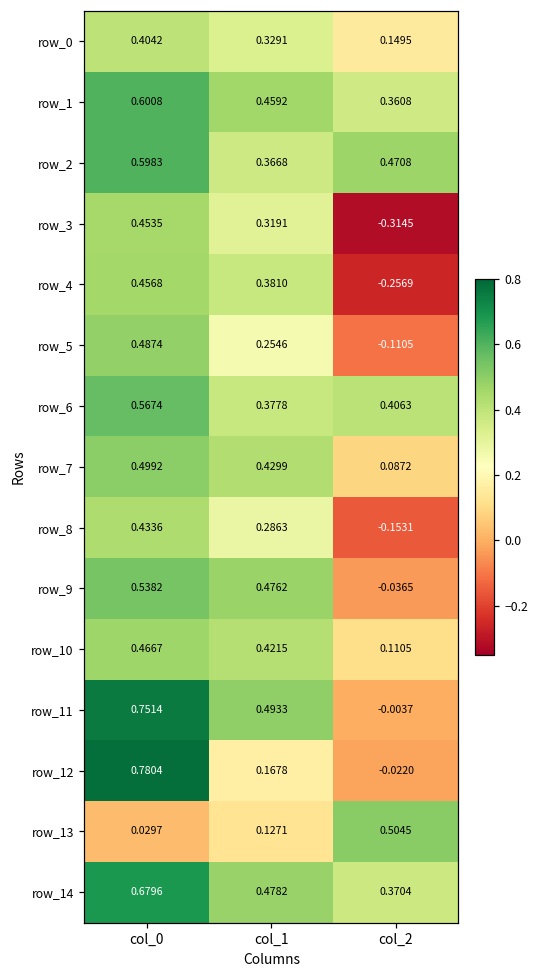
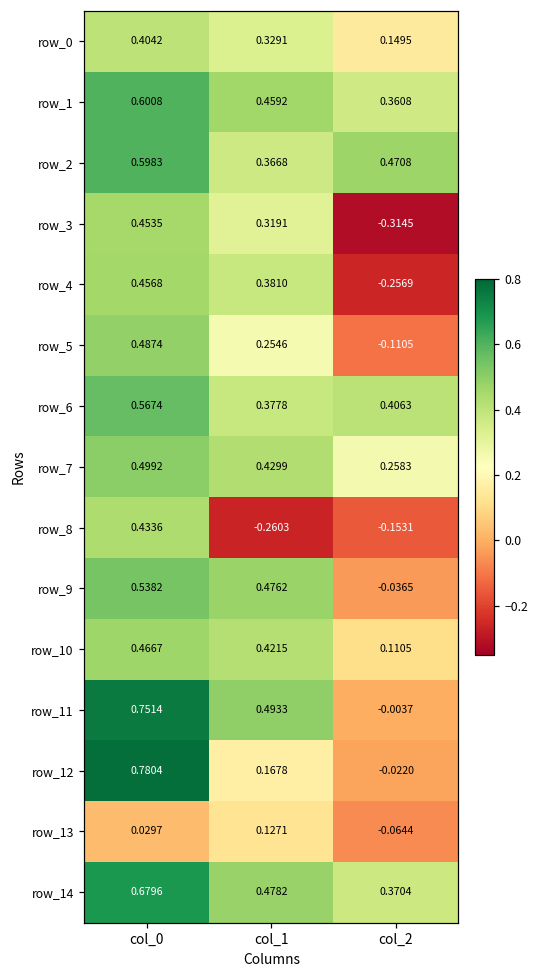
  {
    "row_0": {
      "col_0": 0.4042,
      "col_1": 0.3291,
      "col_2": 0.1495
    },
    "row_1": {
      "col_0": 0.6008,
      "col_1": 0.4592,
      "col_2": 0.3608
    },
    "row_2": {
      "col_0": 0.5983,
      "col_1": 0.3668,
      "col_2": 0.4708
    },
    "row_3": {
      "col_0": 0.4535,
      "col_1": 0.3191,
      "col_2": -0.3145
    },
    "row_4": {
      "col_0": 0.4568,
      "col_1": 0.3810,
      "col_2": -0.2569
    },
    "row_5": {
      "col_0": 0.4874,
      "col_1": 0.2546,
      "col_2": -0.1105
    },
    "row_6": {
      "col_0": 0.5674,
      "col_1": 0.3778,
      "col_2": 0.4063
    },
    "row_7": {
      "col_0": 0.4992,
      "col_1": 0.4299,
-     "col_2": 0.0872
+     "col_2": 0.2583
    },
    "row_8": {
      "col_0": 0.4336,
-     "col_1": 0.2863,
+     "col_1": -0.2603,
      "col_2": -0.1531
    },
    "row_9": {
      "col_0": 0.5382,
      "col_1": 0.4762,
      "col_2": -0.0365
    },
    "row_10": {
      "col_0": 0.4667,
      "col_1": 0.4215,
      "col_2": 0.1105
    },
    "row_11": {
      "col_0": 0.7514,
      "col_1": 0.4933,
      "col_2": -0.0037
    },
    "row_12": {
      "col_0": 0.7804,
      "col_1": 0.1678,
      "col_2": -0.0220
    },
    "row_13": {
      "col_0": 0.0297,
      "col_1": 0.1271,
-     "col_2": 0.5045
+     "col_2": -0.0644
    },
    "row_14": {
      "col_0": 0.6796,
      "col_1": 0.4782,
      "col_2": 0.3704
    }
  }
